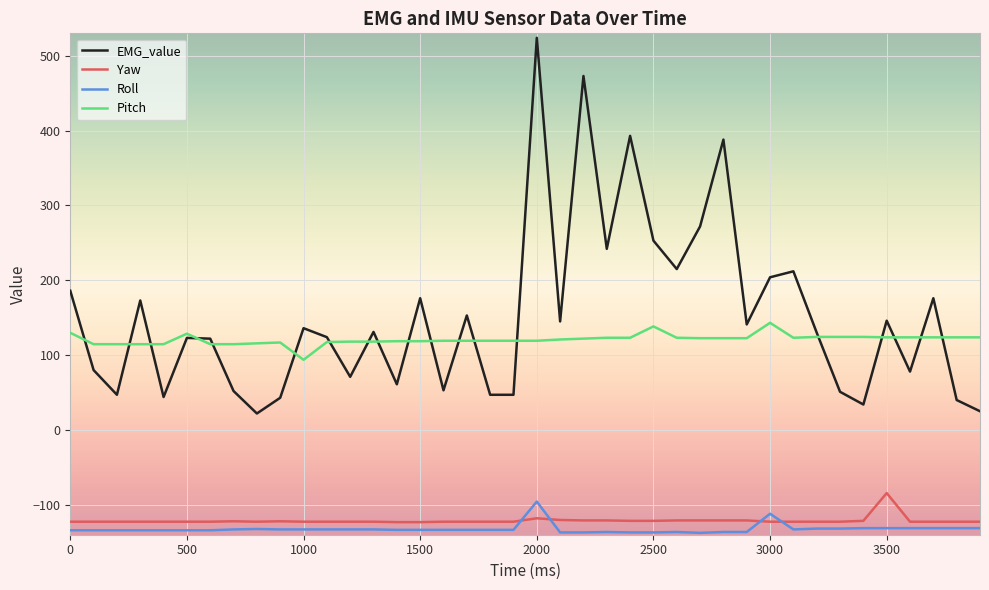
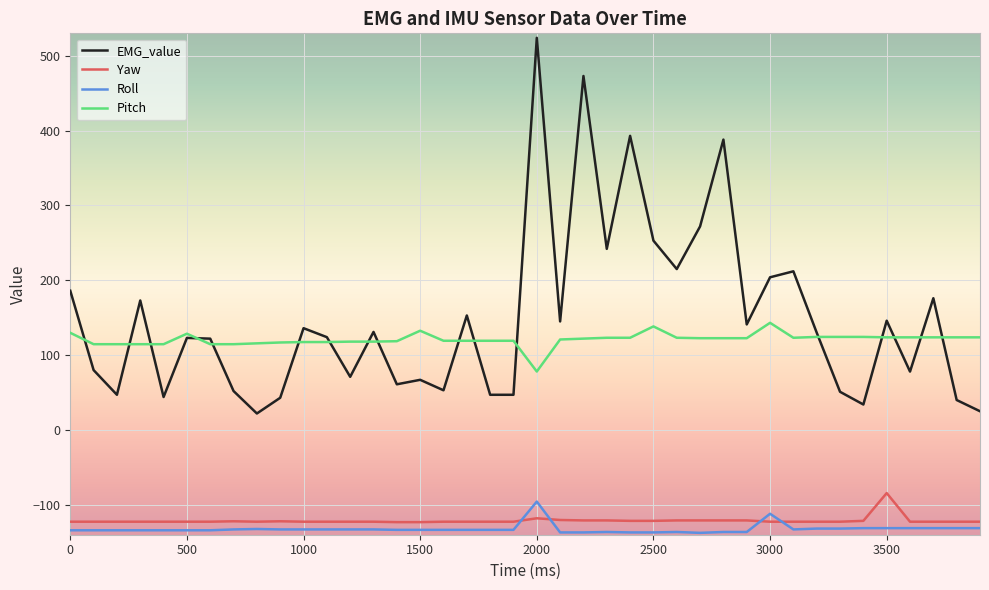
  {
    "EMG_value": {
      "0": 190,
      "500": 120,
      "1000": 140,
-     "1500": 180,
+     "1500": 70,
      "2000": 520,
      "2500": 250,
      "3000": 200,
      "3500": 150
    },
    "Yaw": {
      "0": -120,
      "500": -120,
      "1000": -120,
      "1500": -120,
      "2000": -120,
      "2500": -120,
      "3000": -120,
      "3500": -80
    },
    "Roll": {
      "0": -130,
      "500": -130,
      "1000": -130,
      "1500": -130,
      "2000": -100,
      "2500": -140,
      "3000": -110,
      "3500": -130
    },
    "Pitch": {
      "0": 130,
      "500": 130,
-     "1000": 90,
-     "1500": 120,
-     "2000": 120,
+     "1000": 120,
+     "1500": 130,
+     "2000": 80,
      "2500": 140,
      "3000": 140,
      "3500": 120
    }
  }
